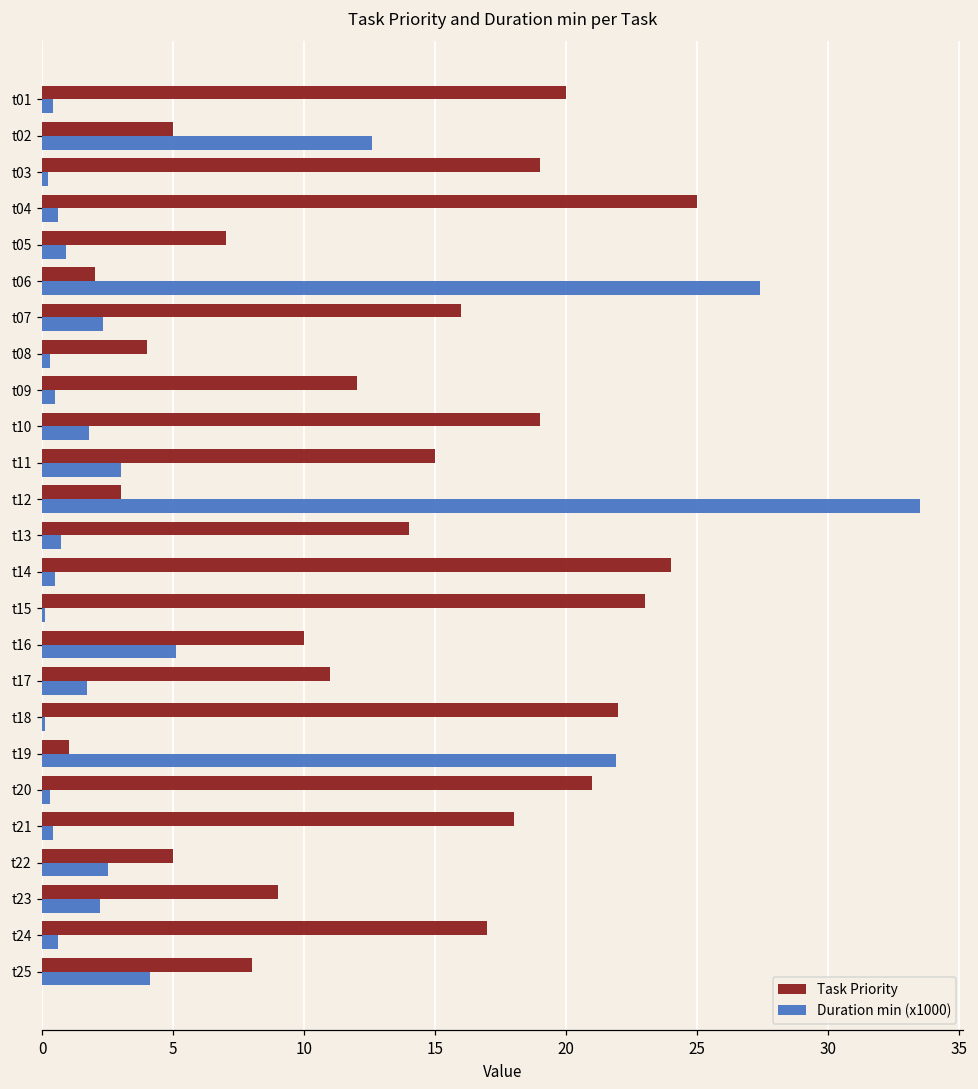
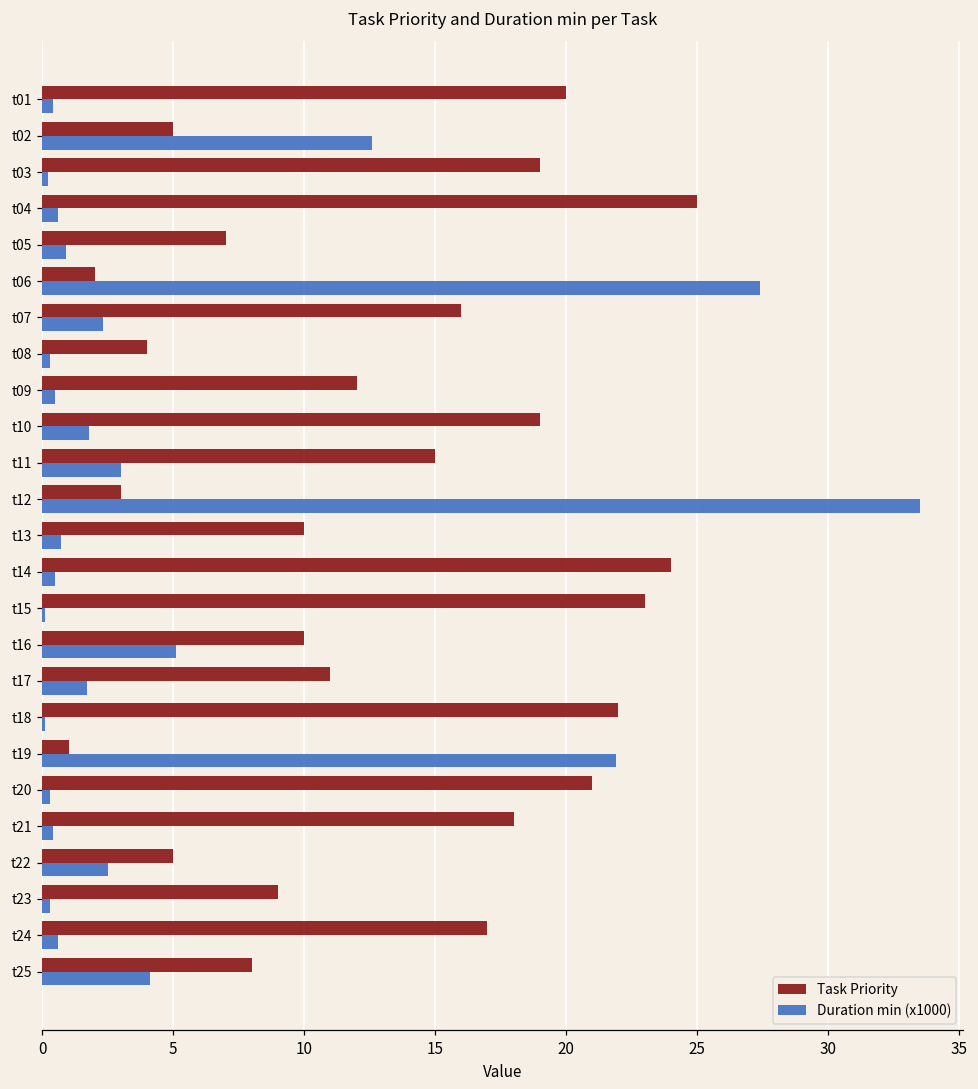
  {
    "Task Priority": {
      "t01": 20,
      "t02": 5,
      "t03": 19,
      "t04": 25,
      "t05": 7,
      "t06": 2,
      "t07": 16,
      "t08": 4,
      "t09": 12,
      "t10": 19,
      "t11": 15,
      "t12": 3,
-     "t13": 14,
+     "t13": 10,
      "t14": 24,
      "t15": 23,
      "t16": 10,
      "t17": 11,
      "t18": 22,
      "t19": 1,
      "t20": 21,
      "t21": 18,
      "t22": 5,
      "t23": 9,
      "t24": 17,
      "t25": 8
    },
    "Duration min (x1000)": {
      "t01": 0.4,
      "t02": 12.6,
      "t03": 0.2,
      "t04": 0.6,
      "t05": 0.9,
      "t06": 27.4,
      "t07": 2.3,
      "t08": 0.3,
      "t09": 0.5,
      "t10": 1.8,
      "t11": 3.0,
      "t12": 33.5,
      "t13": 0.7,
      "t14": 0.5,
      "t16": 5.1,
      "t17": 1.7,
      "t19": 21.9,
      "t20": 0.3,
      "t21": 0.4,
      "t22": 2.5,
-     "t23": 2.2,
+     "t23": 0.3,
      "t24": 0.6,
      "t25": 4.1
    }
  }
